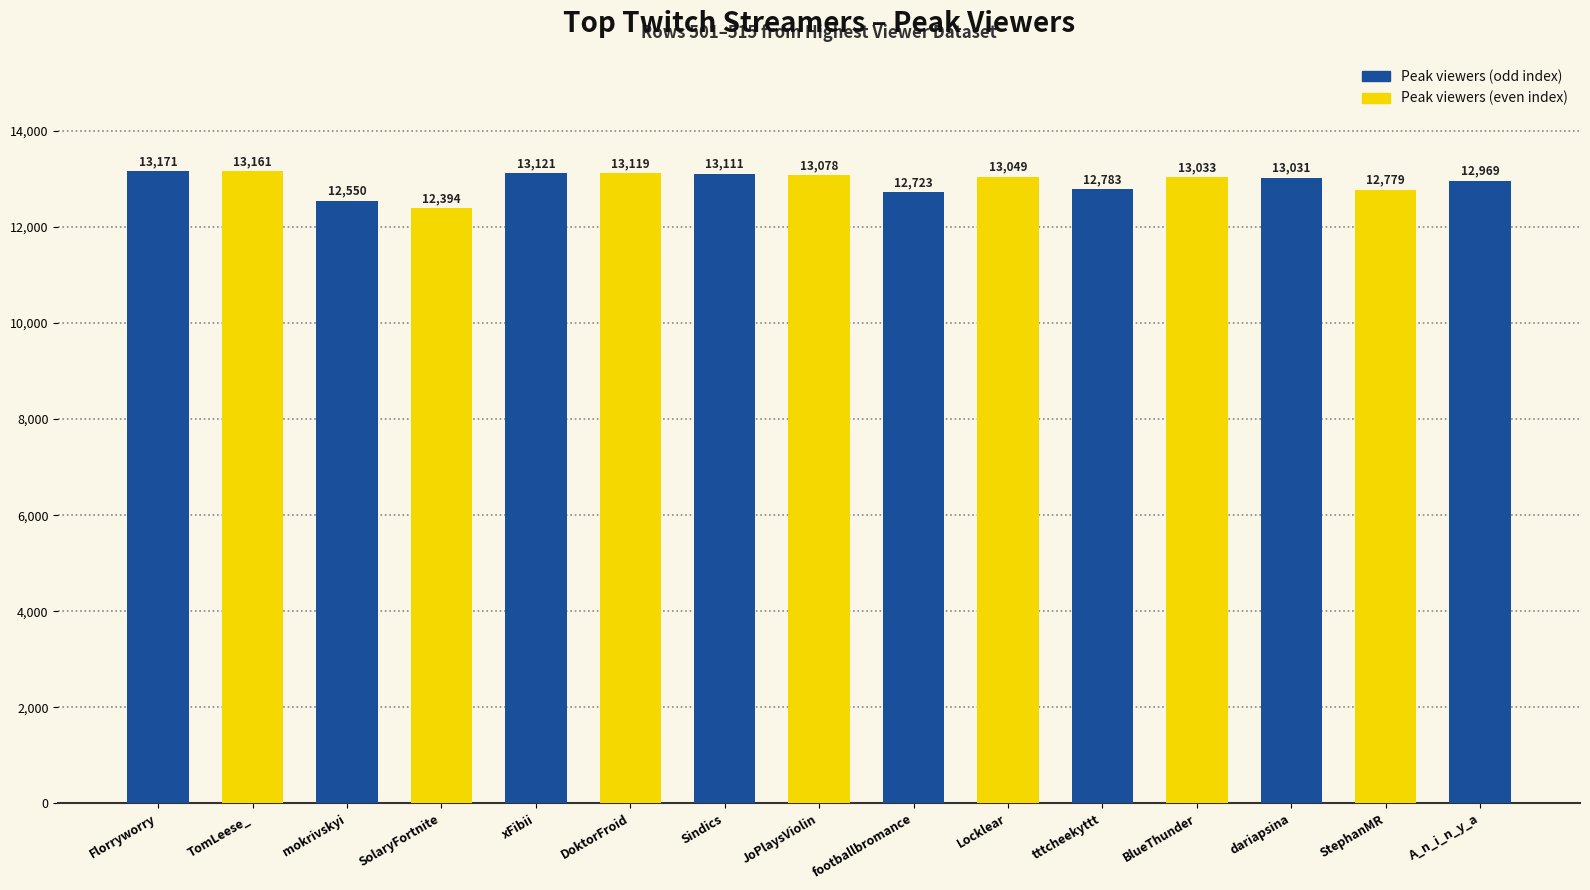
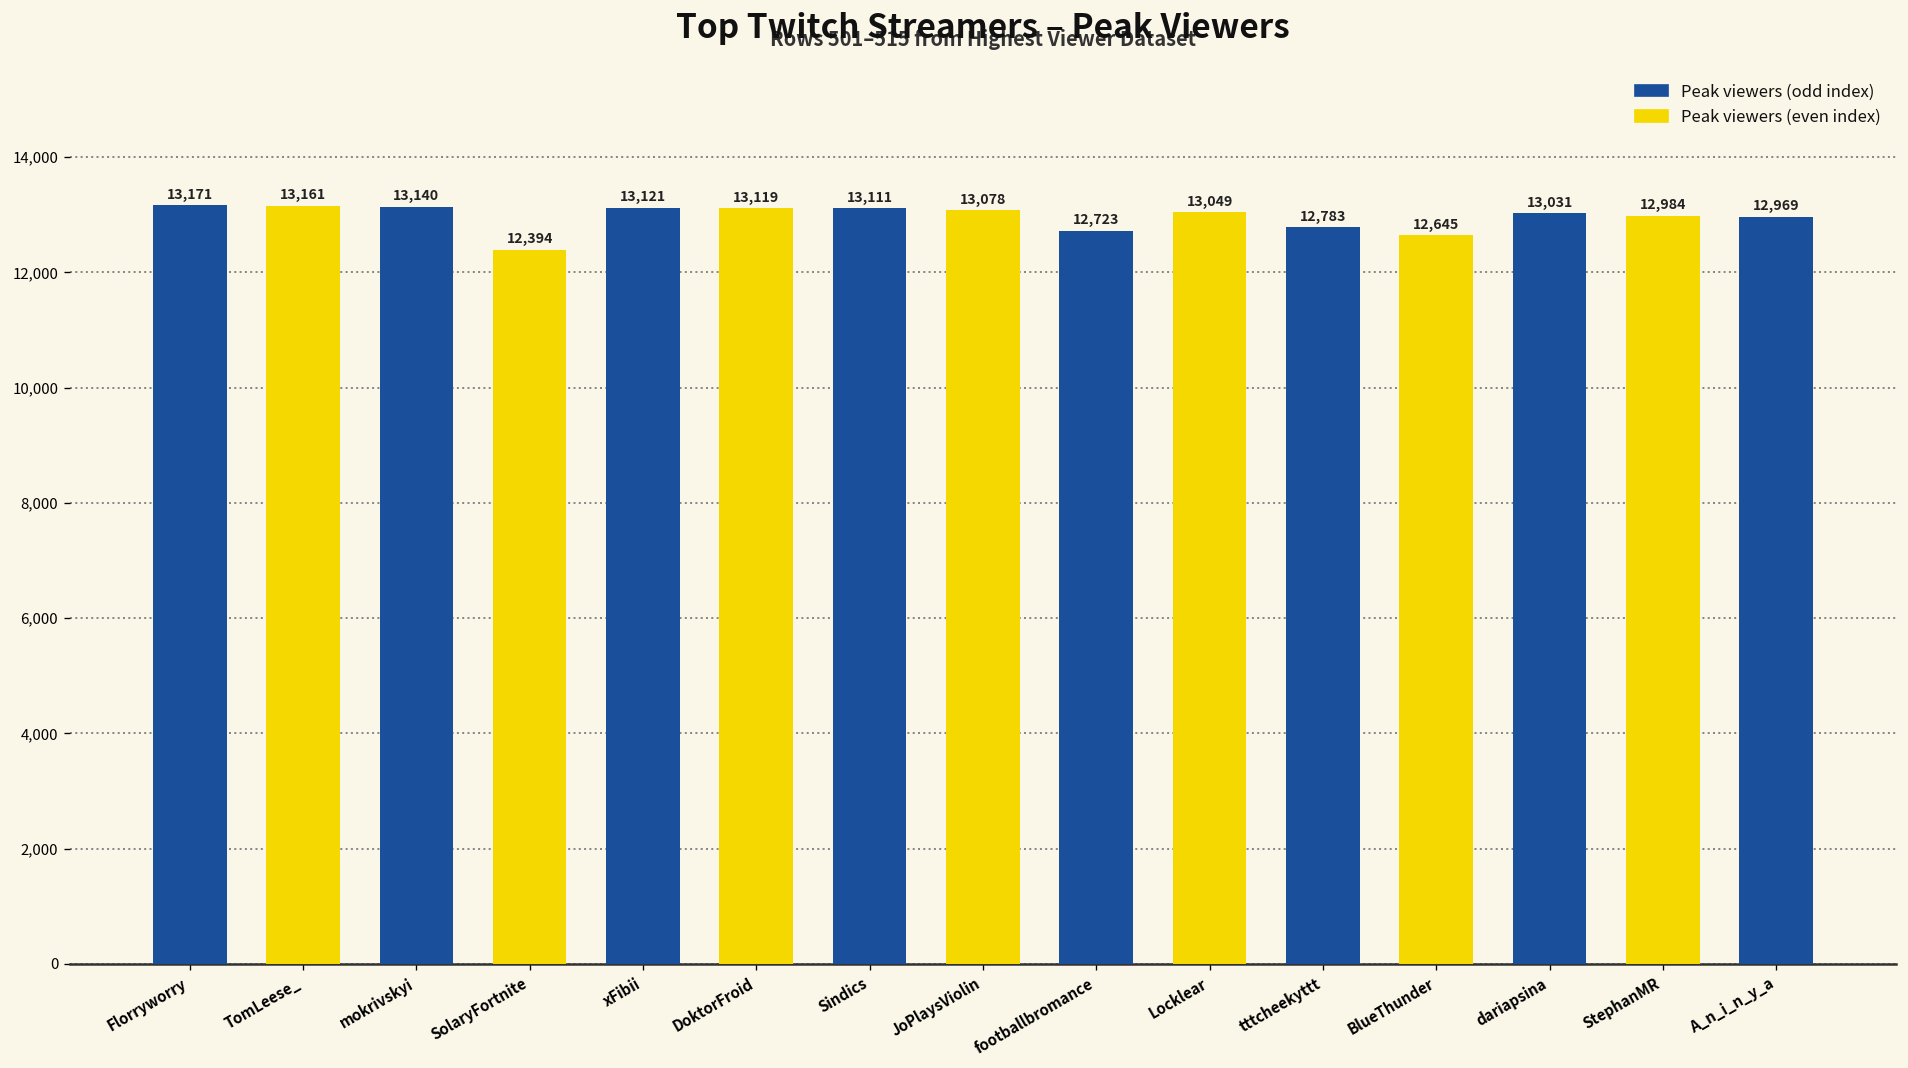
  {
    "Florryworry": "13,171",
    "TomLeese_": "13,161",
-   "mokrivskyi": "12,550",
+   "mokrivskyi": "13,140",
    "SolaryFortnite": "12,394",
    "xFibii": "13,121",
    "DoktorFroid": "13,119",
    "Sindics": "13,111",
    "JoPlaysViolin": "13,078",
    "footballbromance": "12,723",
    "Locklear": "13,049",
    "tttcheekyttt": "12,783",
-   "BlueThunder": "13,033",
+   "BlueThunder": "12,645",
    "dariapsina": "13,031",
-   "StephanMR": "12,779",
+   "StephanMR": "12,984",
    "A_n_i_n_y_a": "12,969"
  }
